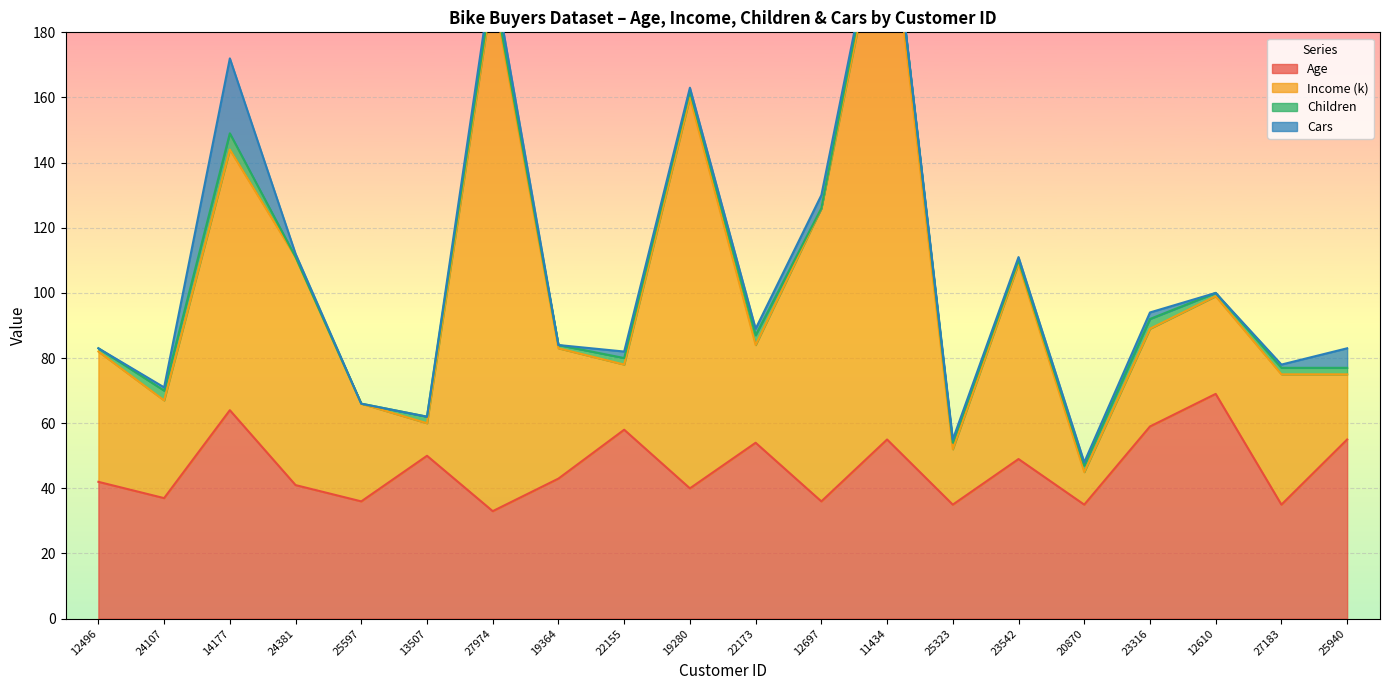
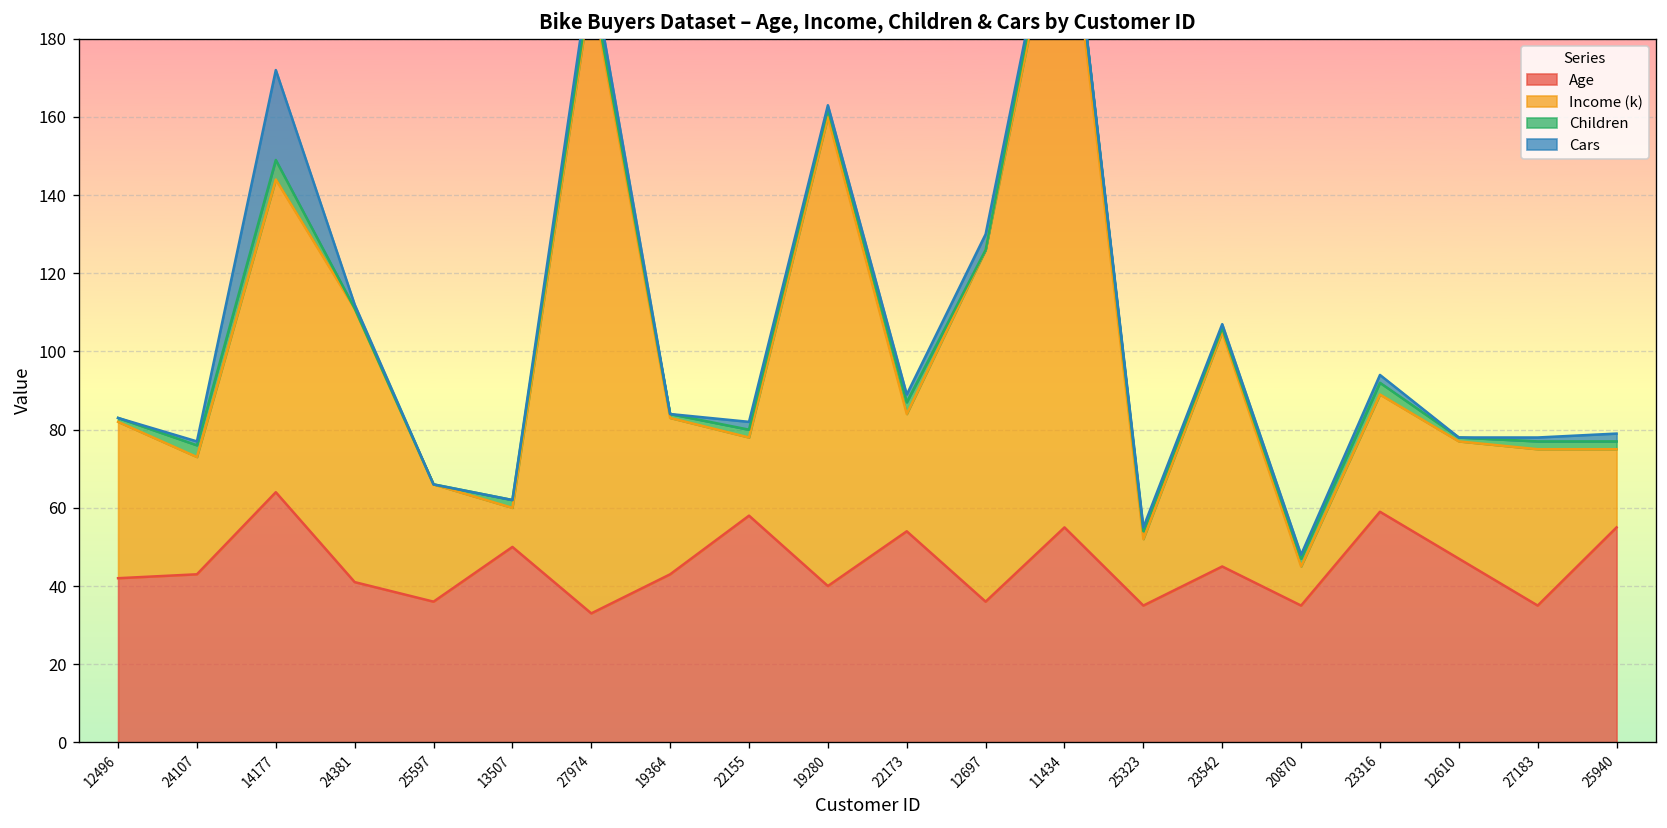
  {
    "Age": {
      "12496": 42,
-     "24107": 37,
+     "24107": 43,
      "14177": 64,
      "24381": 41,
      "25597": 36,
      "13507": 50,
      "27974": 33,
      "19364": 43,
      "22155": 58,
      "19280": 40,
      "22173": 54,
      "12697": 36,
      "11434": 55,
      "25323": 35,
-     "23542": 49,
+     "23542": 45,
      "20870": 35,
      "23316": 59,
-     "12610": 69,
+     "12610": 47,
      "27183": 35,
      "25940": 55
    },
    "Income (k)": {
      "12496": 40,
      "24107": 30,
      "14177": 80,
      "13507": 10,
      "19364": 40,
      "22155": 20,
      "19280": 120,
      "22173": 30,
      "25323": 17,
      "23542": 60,
      "20870": 10,
      "23316": 30,
      "12610": 30,
      "27183": 40,
      "25940": 20
    },
    "Children": {
      "24107": 3,
      "14177": 5,
      "22155": 2,
      "19280": 2,
      "22173": 3,
      "25323": 2,
      "23542": 1,
      "20870": 2,
      "23316": 3,
      "27183": 2,
      "25940": 2
    },
    "Cars": {
      "24107": 1,
      "14177": 23,
      "24381": 1,
      "22155": 2,
      "19280": 1,
      "22173": 2,
      "12697": 4,
      "25323": 1,
      "23542": 1,
      "20870": 1,
      "23316": 2,
      "27183": 1,
-     "25940": 6
+     "25940": 2
    }
  }
